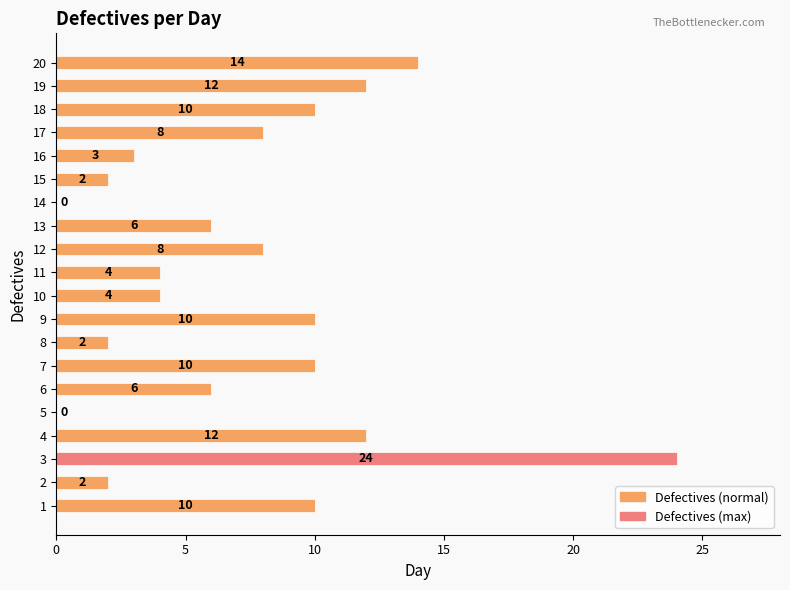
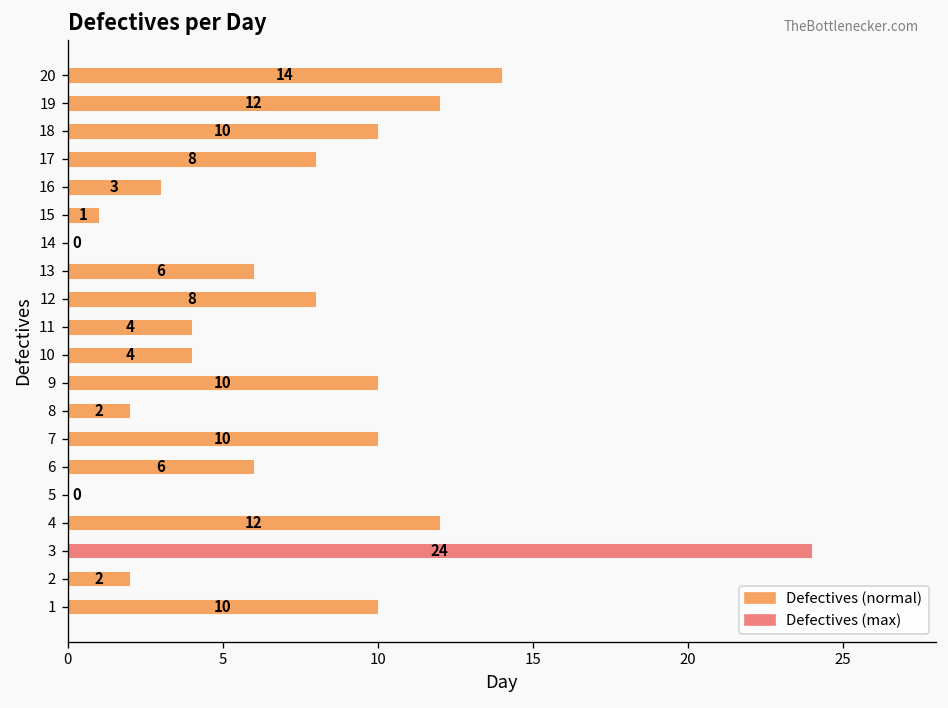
  {
    "20": 14,
    "19": 12,
    "18": 10,
    "17": 8,
    "16": 3,
-   "15": 2,
+   "15": 1,
    "14": 0,
    "13": 6,
    "12": 8,
    "11": 4,
    "10": 4,
    "9": 10,
    "8": 2,
    "7": 10,
    "6": 6,
    "5": 0,
    "4": 12,
    "3": 24,
    "2": 2,
    "1": 10
  }
